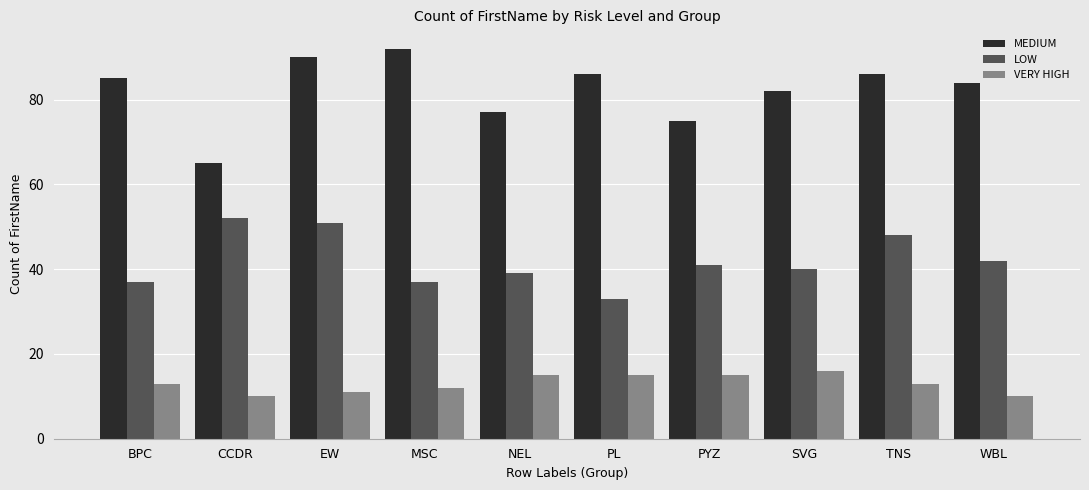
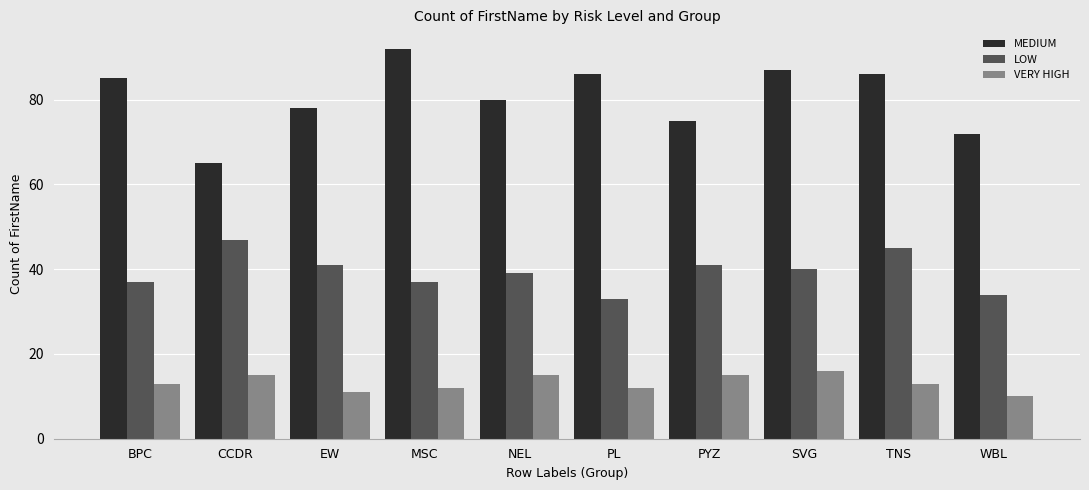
  {
    "MEDIUM": {
      "BPC": 85,
      "CCDR": 65,
-     "EW": 90,
+     "EW": 78,
      "MSC": 92,
-     "NEL": 77,
+     "NEL": 80,
      "PL": 86,
      "PYZ": 75,
-     "SVG": 82,
+     "SVG": 87,
      "TNS": 86,
-     "WBL": 84
+     "WBL": 72
    },
    "LOW": {
      "BPC": 37,
-     "CCDR": 52,
-     "EW": 51,
+     "CCDR": 47,
+     "EW": 41,
      "MSC": 37,
      "NEL": 39,
      "PL": 33,
      "PYZ": 41,
      "SVG": 40,
-     "TNS": 48,
-     "WBL": 42
+     "TNS": 45,
+     "WBL": 34
    },
    "VERY HIGH": {
      "BPC": 13,
-     "CCDR": 10,
+     "CCDR": 15,
      "EW": 11,
      "MSC": 12,
      "NEL": 15,
-     "PL": 15,
+     "PL": 12,
      "PYZ": 15,
      "SVG": 16,
      "TNS": 13,
      "WBL": 10
    }
  }
